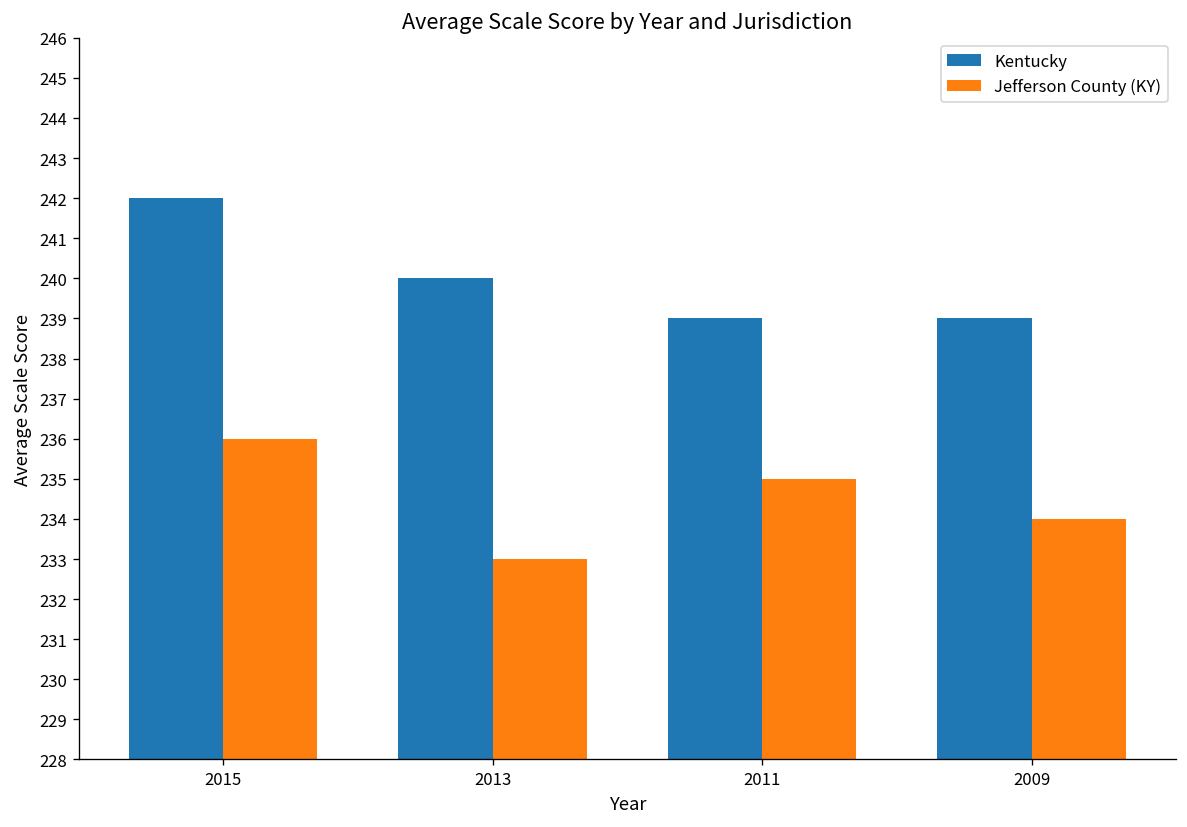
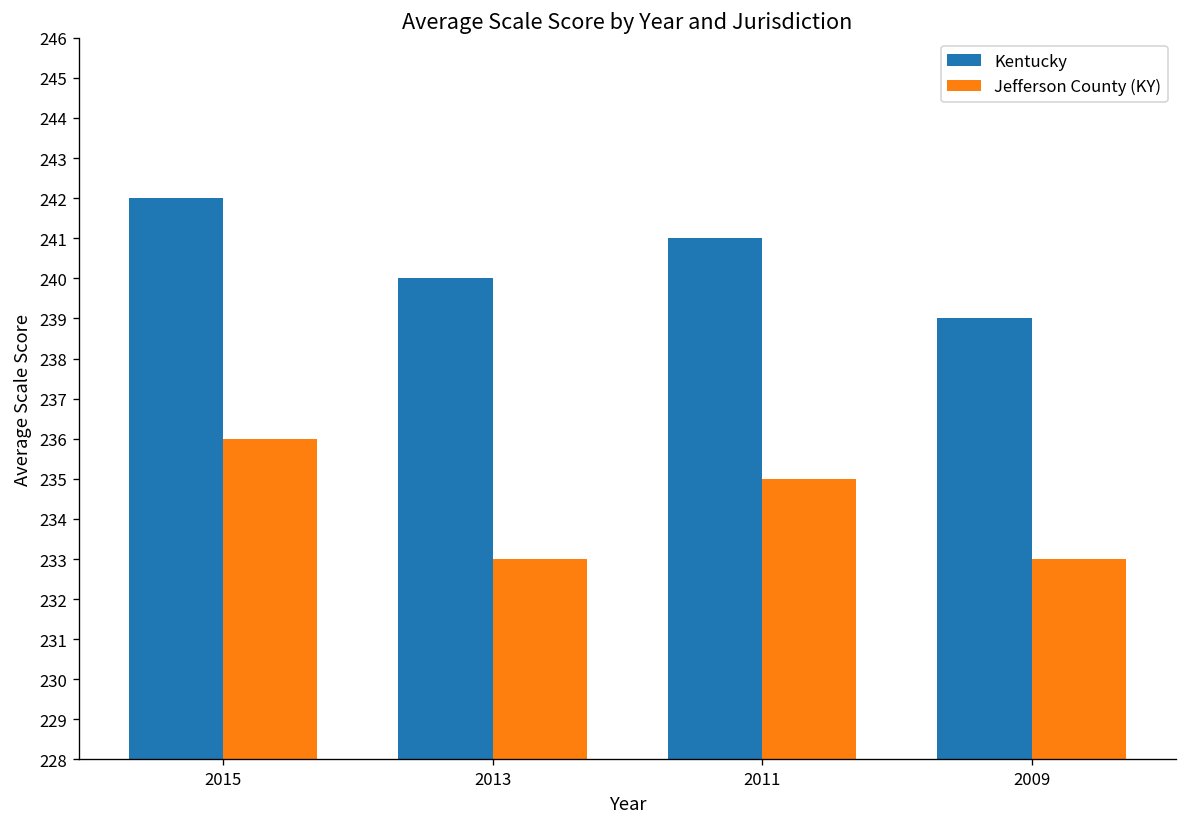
  {
    "Kentucky": {
      "2015": 242,
      "2013": 240,
-     "2011": 239,
+     "2011": 241,
      "2009": 239
    },
    "Jefferson County (KY)": {
      "2015": 236,
      "2013": 233,
      "2011": 235,
-     "2009": 234
+     "2009": 233
    }
  }
